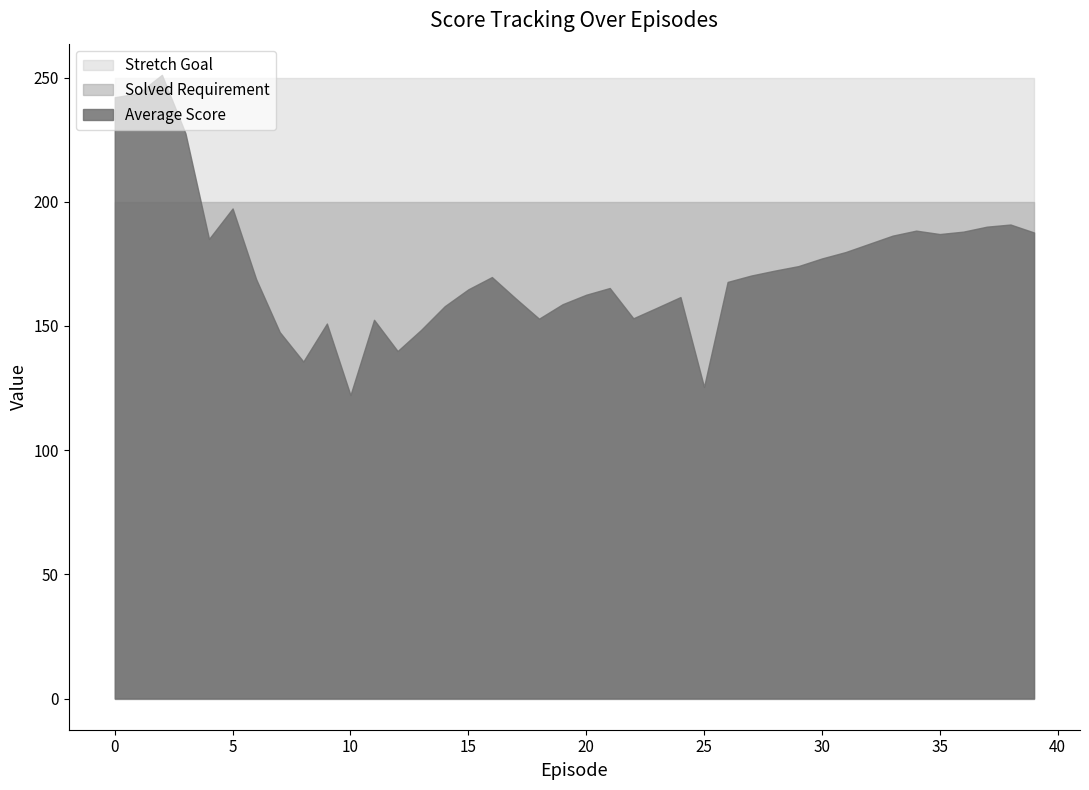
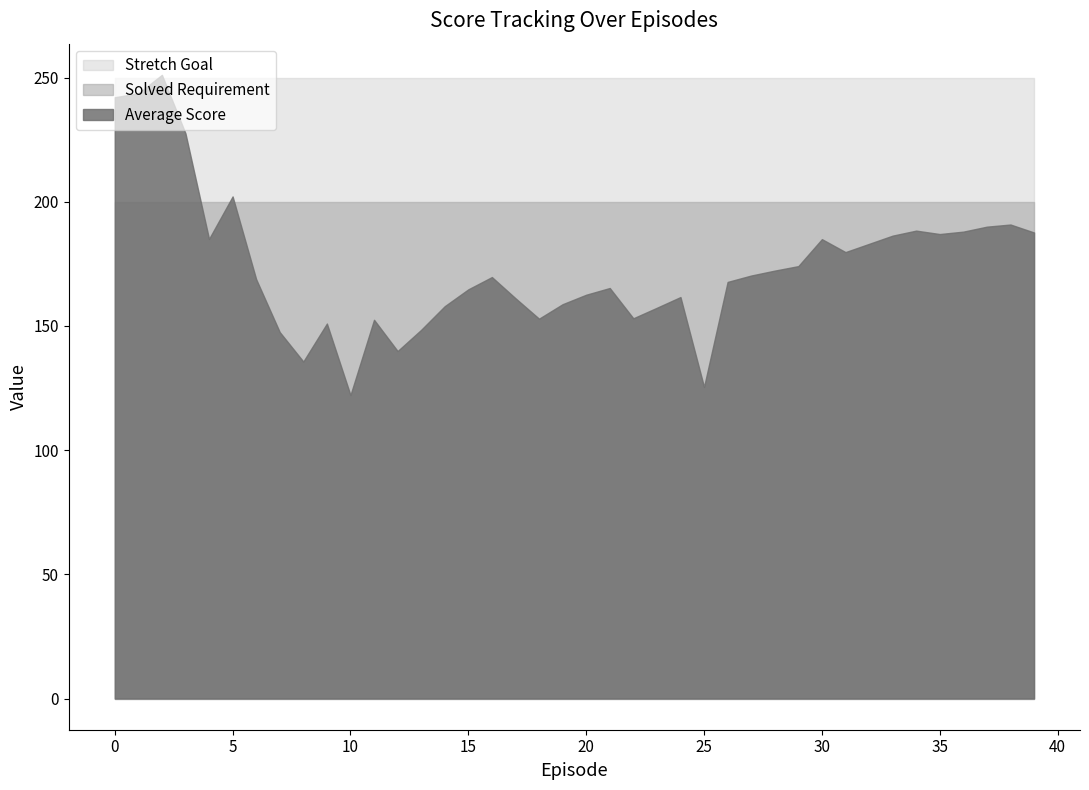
  {
    "Average Score": {
-     "5": 197,
+     "5": 202,
      "10": 122,
      "15": 165,
      "20": 163,
      "25": 125,
-     "30": 177,
+     "30": 185,
      "35": 187
    }
  }
